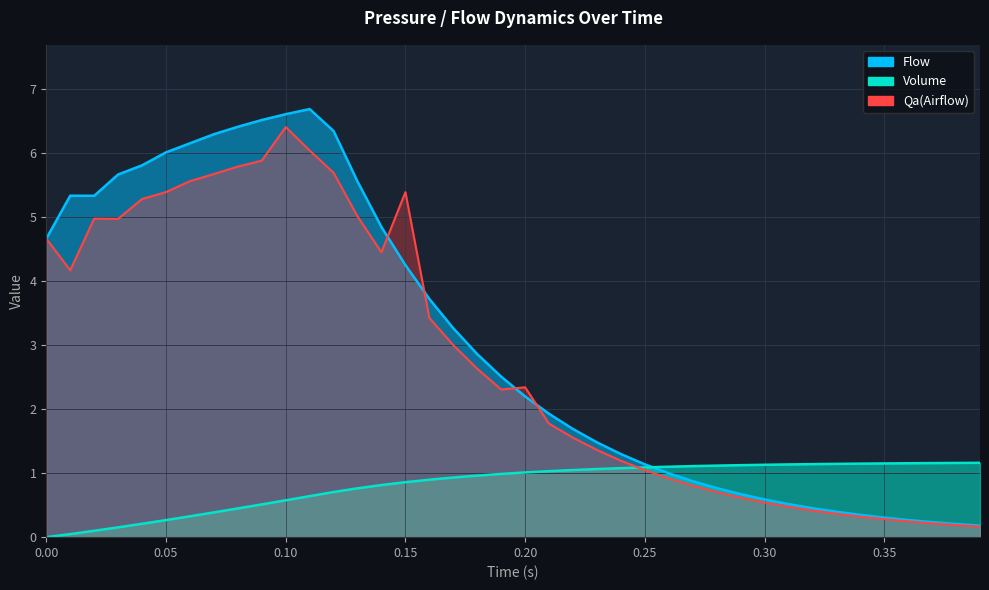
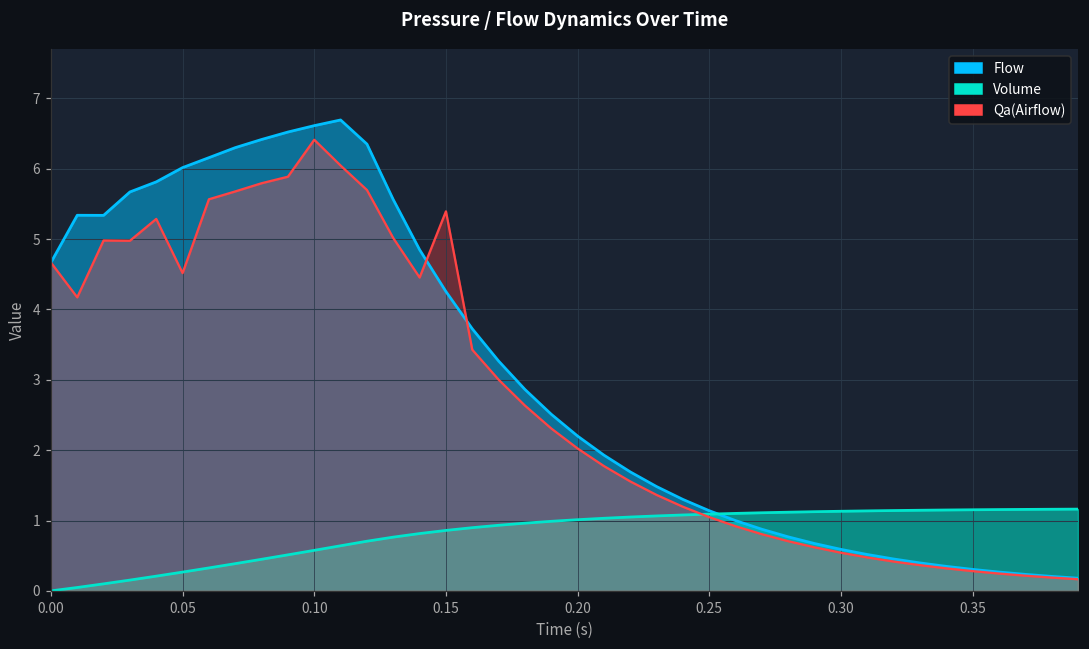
  {
    "Qa(Airflow)": {
-     "0.05": 5.4,
+     "0.05": 4.5,
      "0.10": 6.4,
      "0.15": 5.4,
-     "0.20": 2.3,
+     "0.20": 2.0,
      "0.25": 1.0,
      "0.30": 0.5
    }
  }
